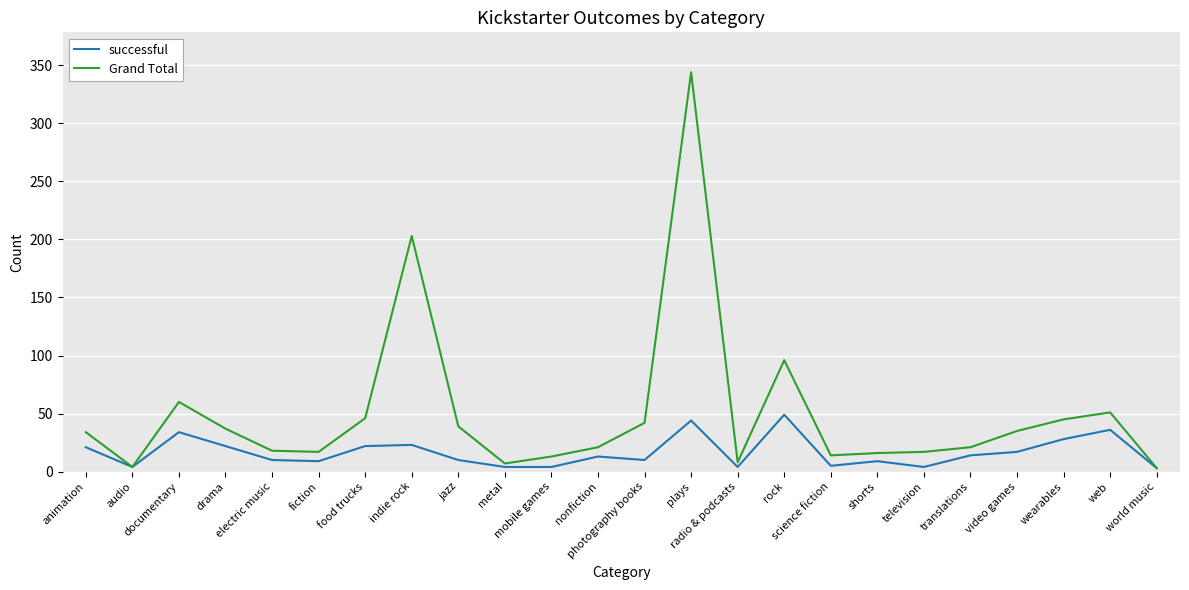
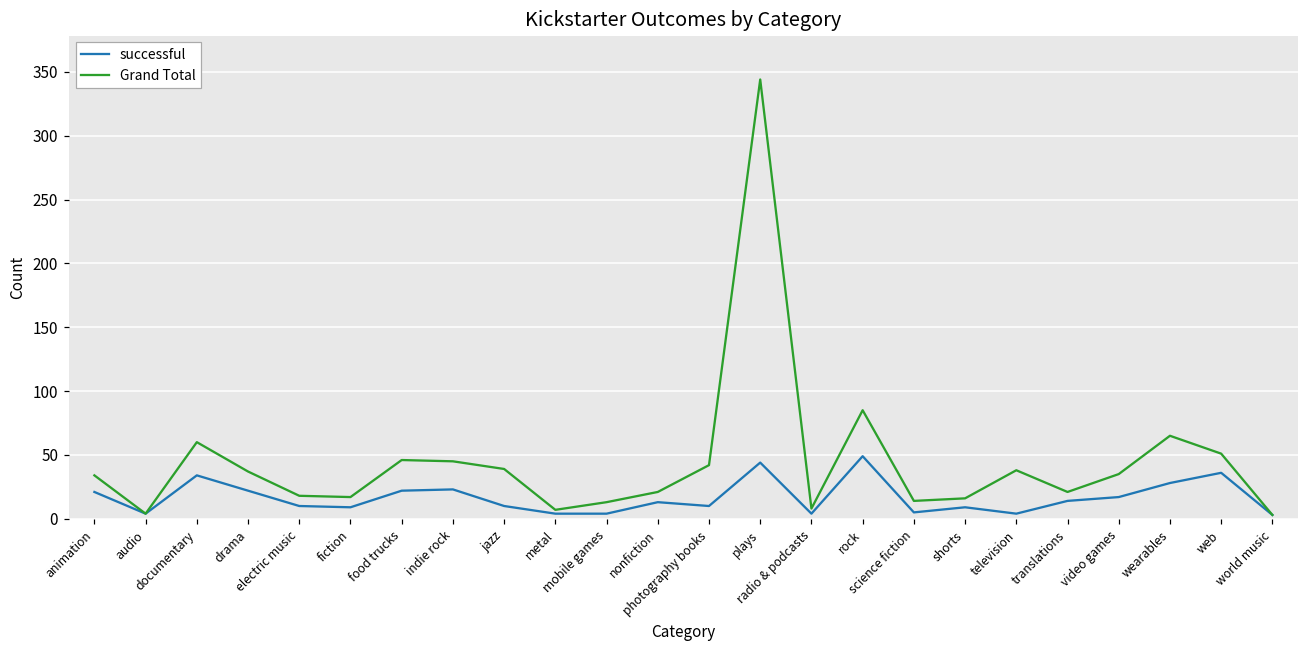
  {
    "successful": {
      "animation": 21,
      "documentary": 34,
      "drama": 22,
      "electric music": 10,
      "fiction": 9,
      "food trucks": 22,
      "indie rock": 23,
      "jazz": 10,
      "metal": 4,
      "mobile games": 4,
      "nonfiction": 13,
      "photography books": 10,
      "plays": 44,
      "radio & podcasts": 4,
      "rock": 49,
      "science fiction": 5,
      "shorts": 9,
      "television": 4,
      "translations": 14,
      "video games": 17,
      "wearables": 28,
      "web": 36
    },
    "Grand Total": {
      "animation": 34,
      "documentary": 60,
      "drama": 37,
      "electric music": 18,
      "fiction": 17,
      "food trucks": 46,
-     "indie rock": 203,
+     "indie rock": 45,
      "jazz": 39,
      "metal": 7,
      "mobile games": 13,
      "nonfiction": 21,
      "photography books": 42,
      "plays": 344,
      "radio & podcasts": 8,
-     "rock": 96,
+     "rock": 85,
      "science fiction": 14,
      "shorts": 16,
-     "television": 17,
+     "television": 38,
      "translations": 21,
      "video games": 35,
-     "wearables": 45,
+     "wearables": 65,
      "web": 51
    }
  }
